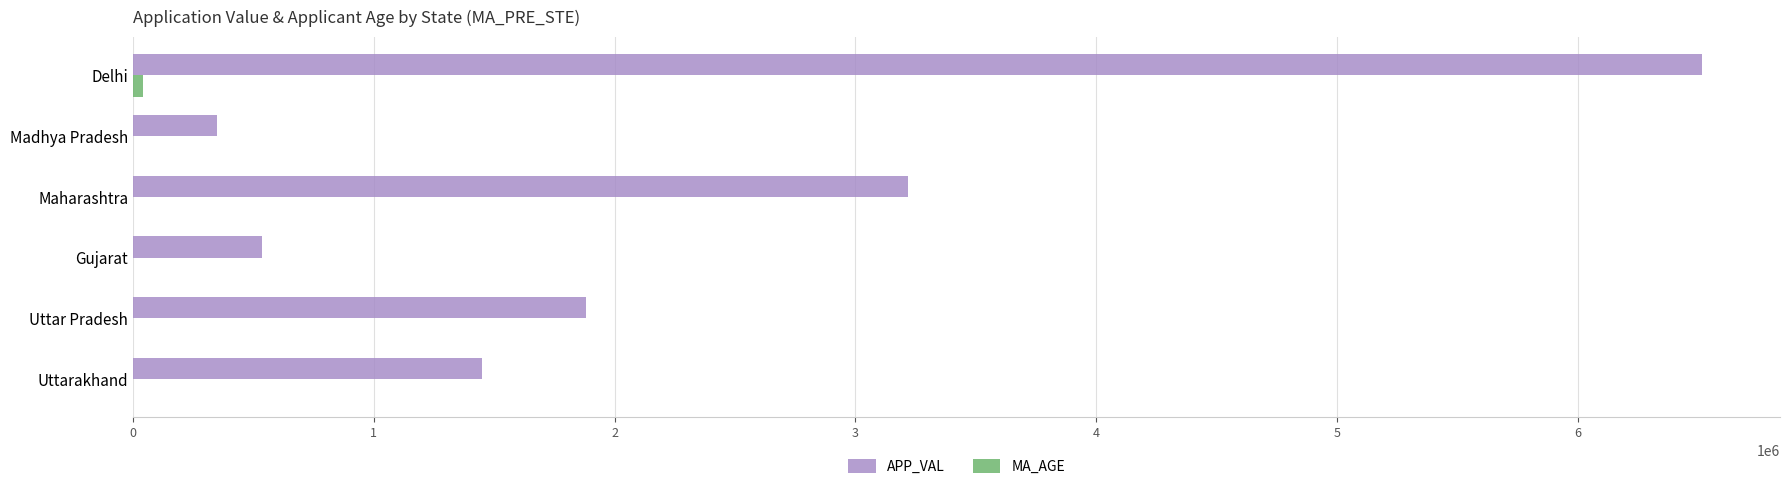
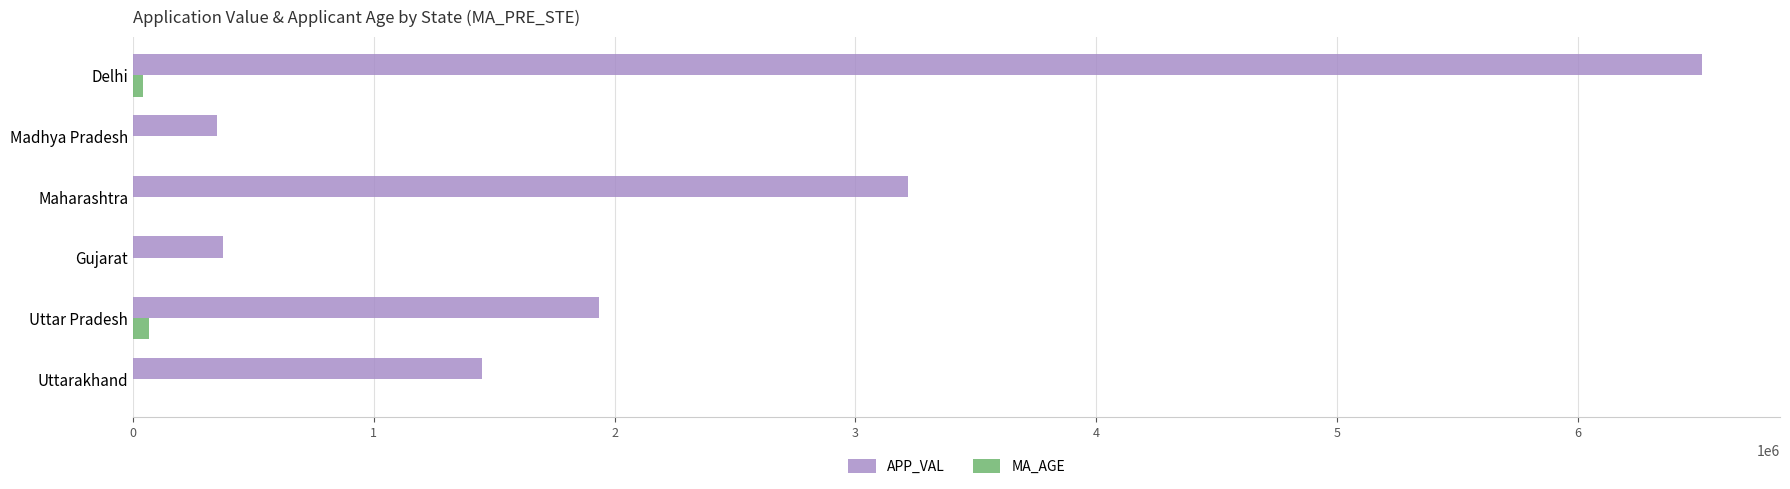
  {
    "APP_VAL": {
      "Delhi": 6510000,
      "Madhya Pradesh": 350000,
      "Maharashtra": 3220000,
-     "Gujarat": 540000,
-     "Uttar Pradesh": 1880000,
+     "Gujarat": 370000,
+     "Uttar Pradesh": 1930000,
      "Uttarakhand": 1450000
    },
    "MA_AGE": {
      "Delhi": 40000,
-     "Uttar Pradesh": 0
+     "Uttar Pradesh": 70000
    }
  }
